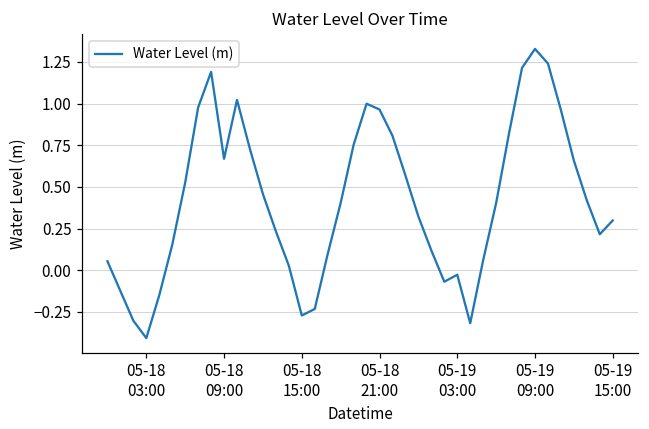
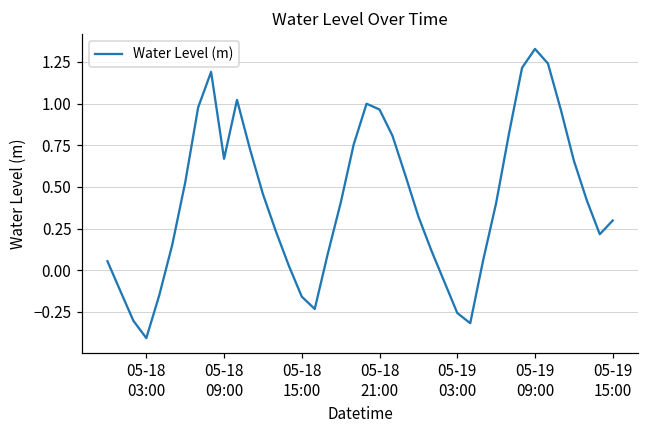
  {
    "05-18 03:00": -0.41,
    "05-18 09:00": 0.67,
-   "05-18 15:00": -0.27,
+   "05-18 15:00": -0.16,
    "05-18 21:00": 0.96,
-   "05-19 03:00": -0.03,
+   "05-19 03:00": -0.26,
    "05-19 09:00": 1.33,
    "05-19 15:00": 0.30
  }
